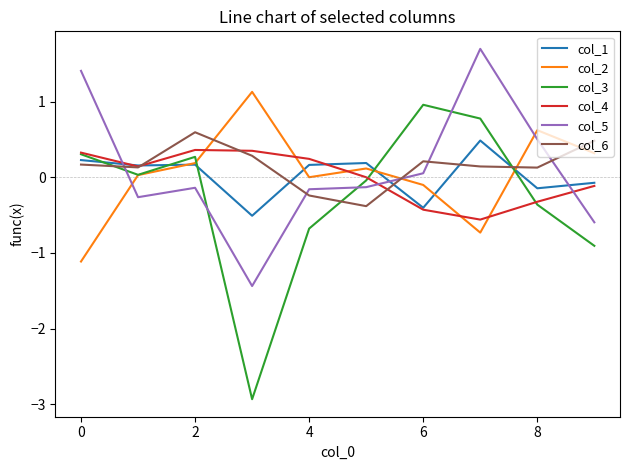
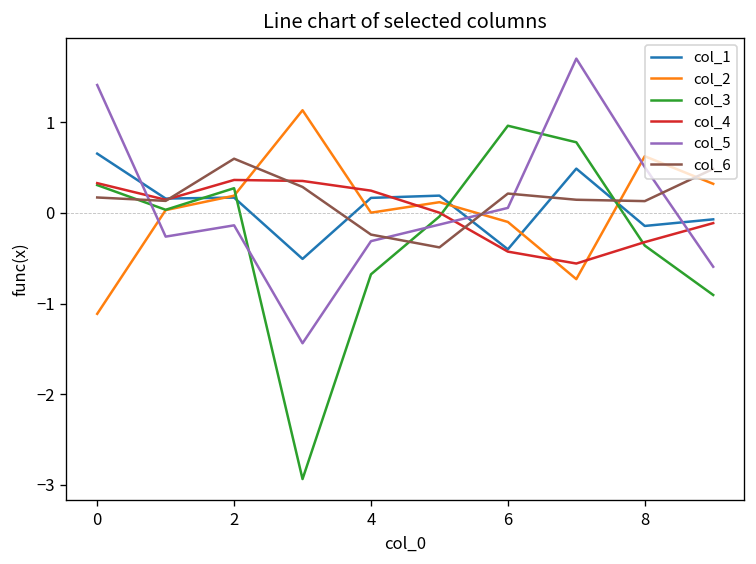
  {
    "col_1": {
-     "0": 0.2,
+     "0": 0.7,
      "4": 0.2,
      "8": -0.1
    },
    "col_2": {
      "0": -1.1,
      "4": 0.0,
      "6": -0.1,
      "8": 0.6
    },
    "col_3": {
      "2": 0.3,
      "4": -0.7,
      "6": 1.0,
      "8": -0.4
    },
    "col_4": {
      "2": 0.4,
      "4": 0.2,
      "8": -0.3
    },
    "col_5": {
      "0": 1.4,
      "2": -0.1,
-     "4": -0.2,
+     "4": -0.3,
      "6": 0.1,
      "8": 0.5
    },
    "col_6": {
      "0": 0.2,
      "2": 0.6,
      "4": -0.2,
      "6": 0.2,
      "8": 0.1
    }
  }
